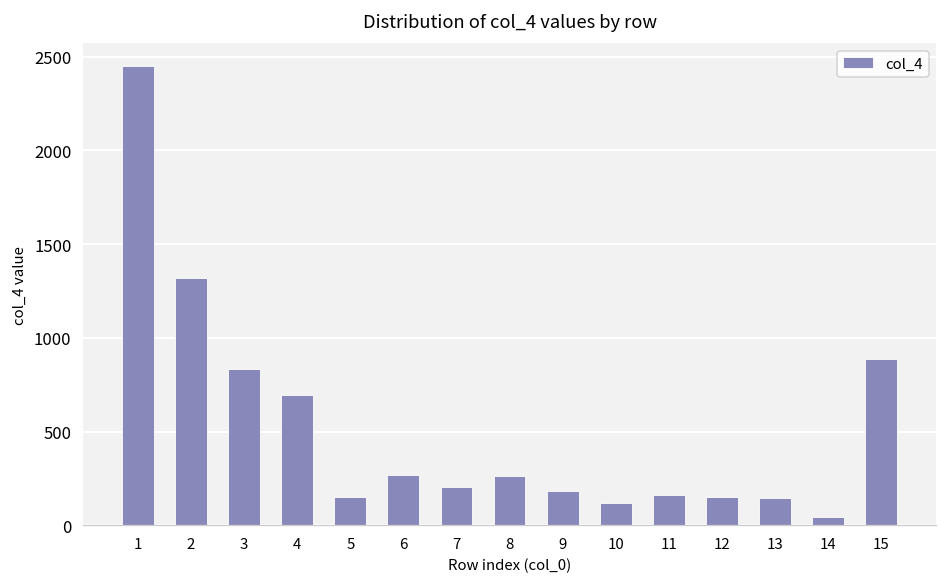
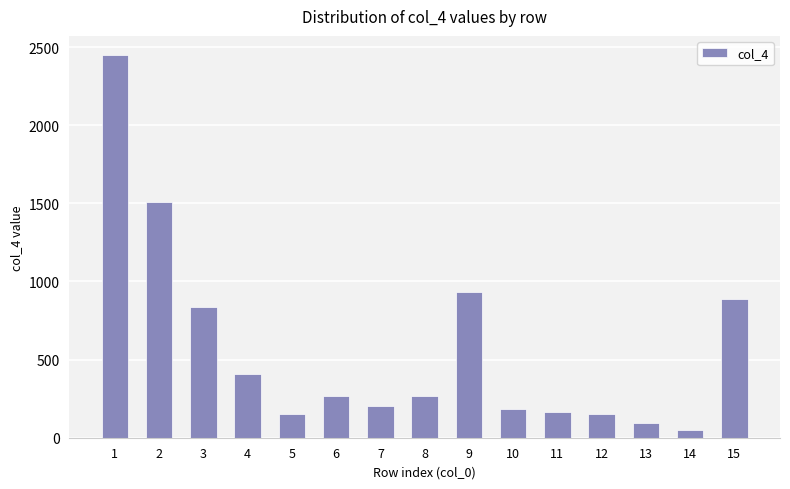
  {
    "1": 2450,
-   "2": 1320,
+   "2": 1510,
    "3": 840,
-   "4": 700,
+   "4": 410,
    "5": 150,
    "6": 270,
    "7": 210,
    "8": 270,
-   "9": 180,
-   "10": 120,
+   "9": 930,
+   "10": 180,
    "11": 170,
    "12": 150,
-   "13": 150,
+   "13": 100,
    "14": 50,
    "15": 890
  }
